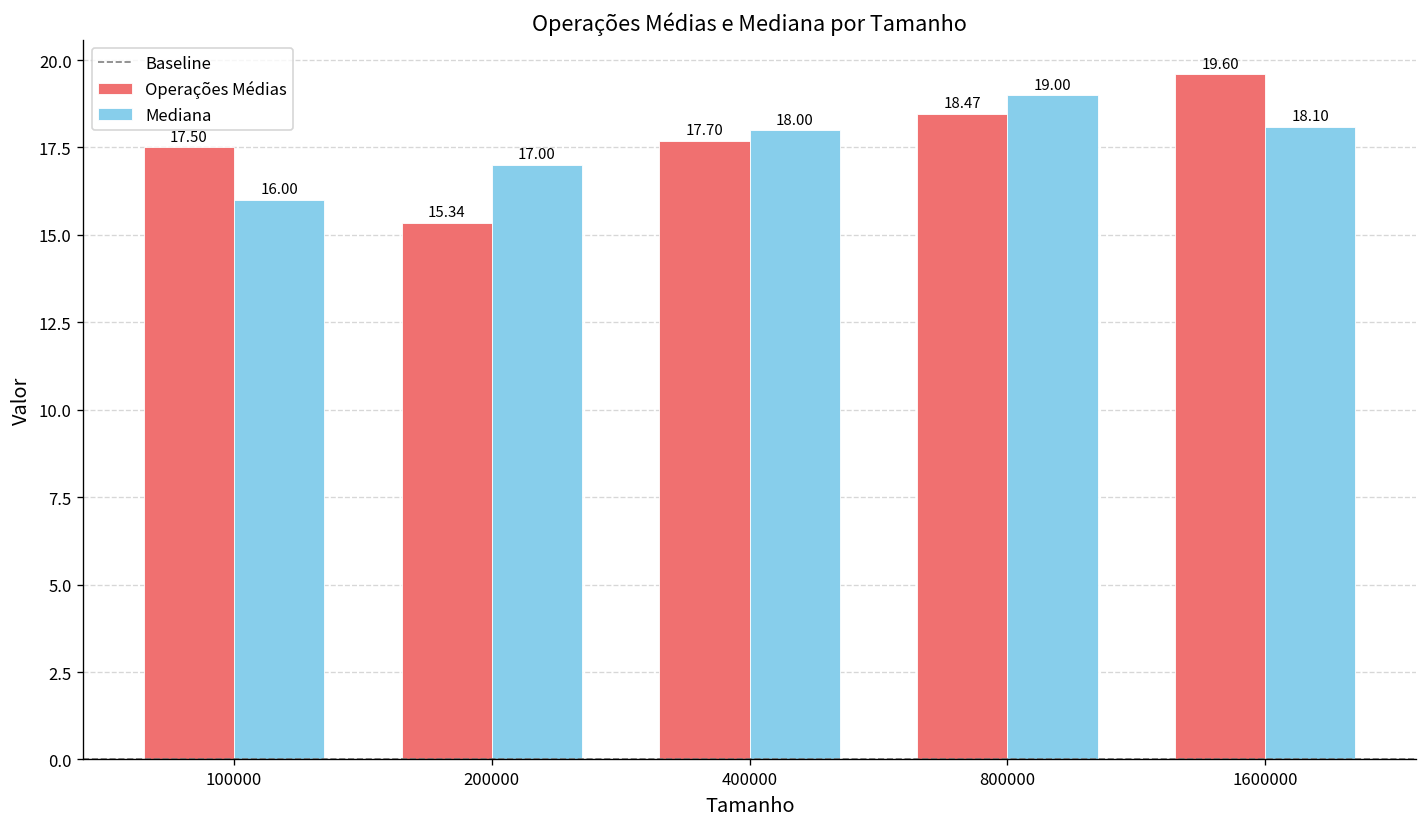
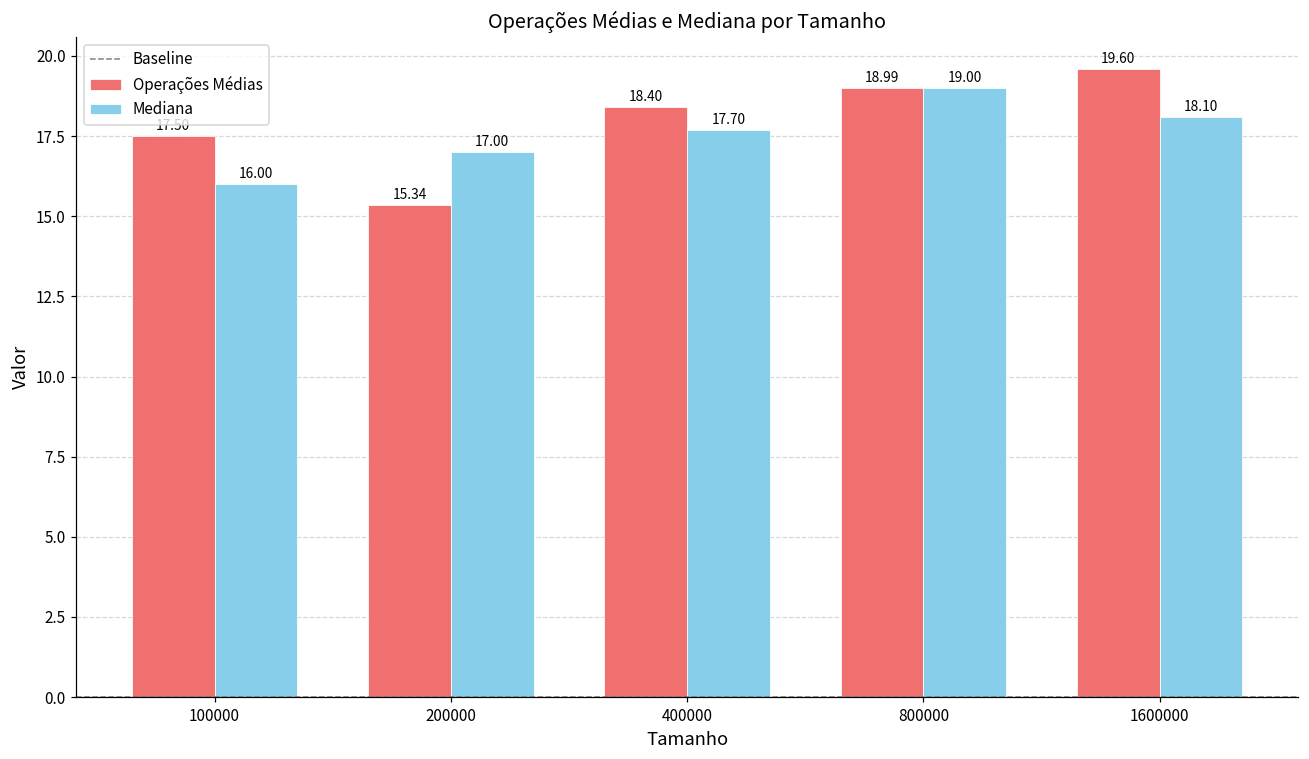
  {
    "Operações Médias": {
      "200000": 15.34,
-     "400000": 17.70,
-     "800000": 18.47,
+     "400000": 18.40,
+     "800000": 18.99,
      "1600000": 19.60
    },
    "Mediana": {
      "100000": 16.00,
      "200000": 17.00,
-     "400000": 18.00,
+     "400000": 17.70,
      "800000": 19.00,
      "1600000": 18.10
    }
  }
